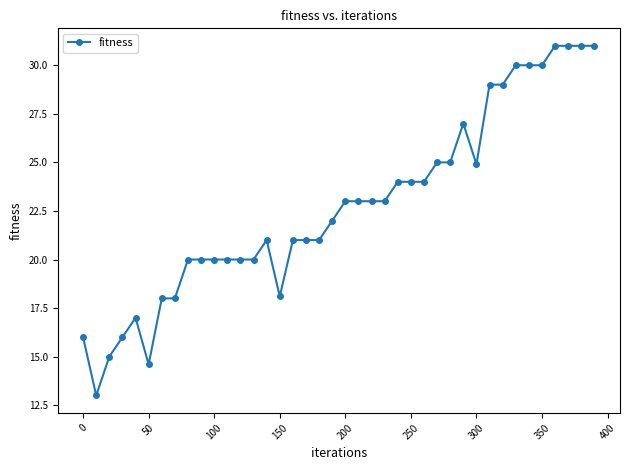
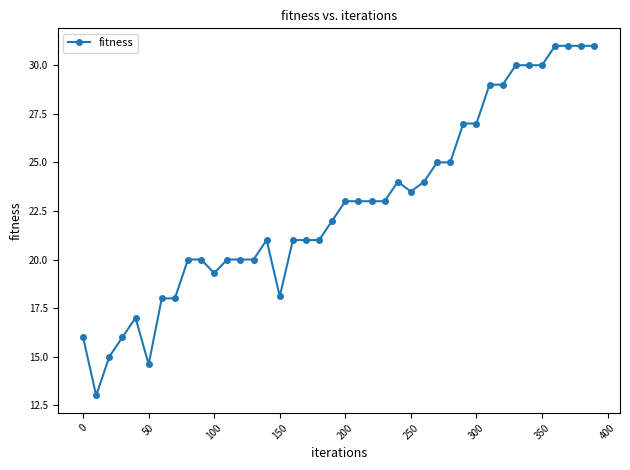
  {
    "0": 16.0,
    "50": 14.6,
-   "100": 20.0,
+   "100": 19.3,
    "150": 18.1,
    "200": 23.0,
-   "250": 24.0,
-   "300": 24.9,
+   "250": 23.5,
+   "300": 27.0,
    "350": 30.0
  }
